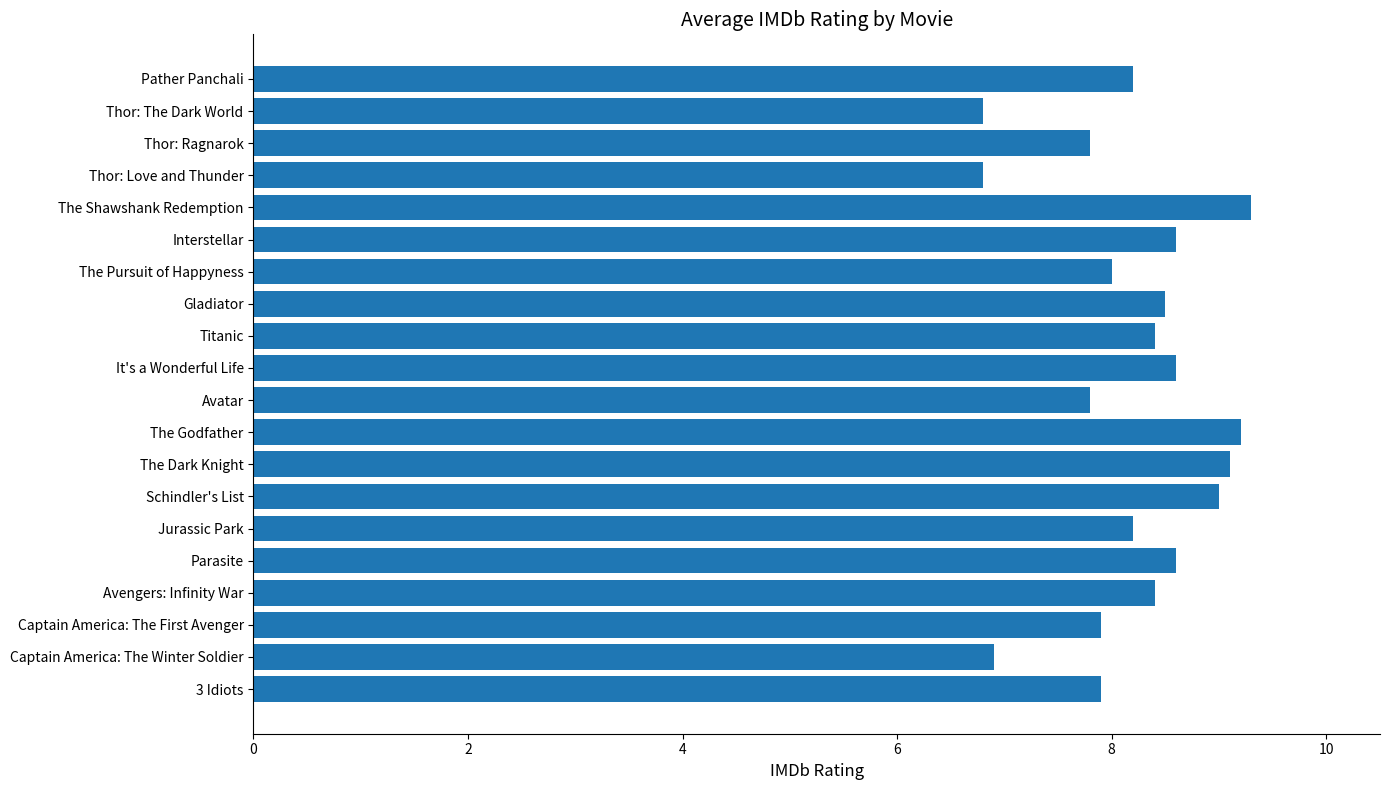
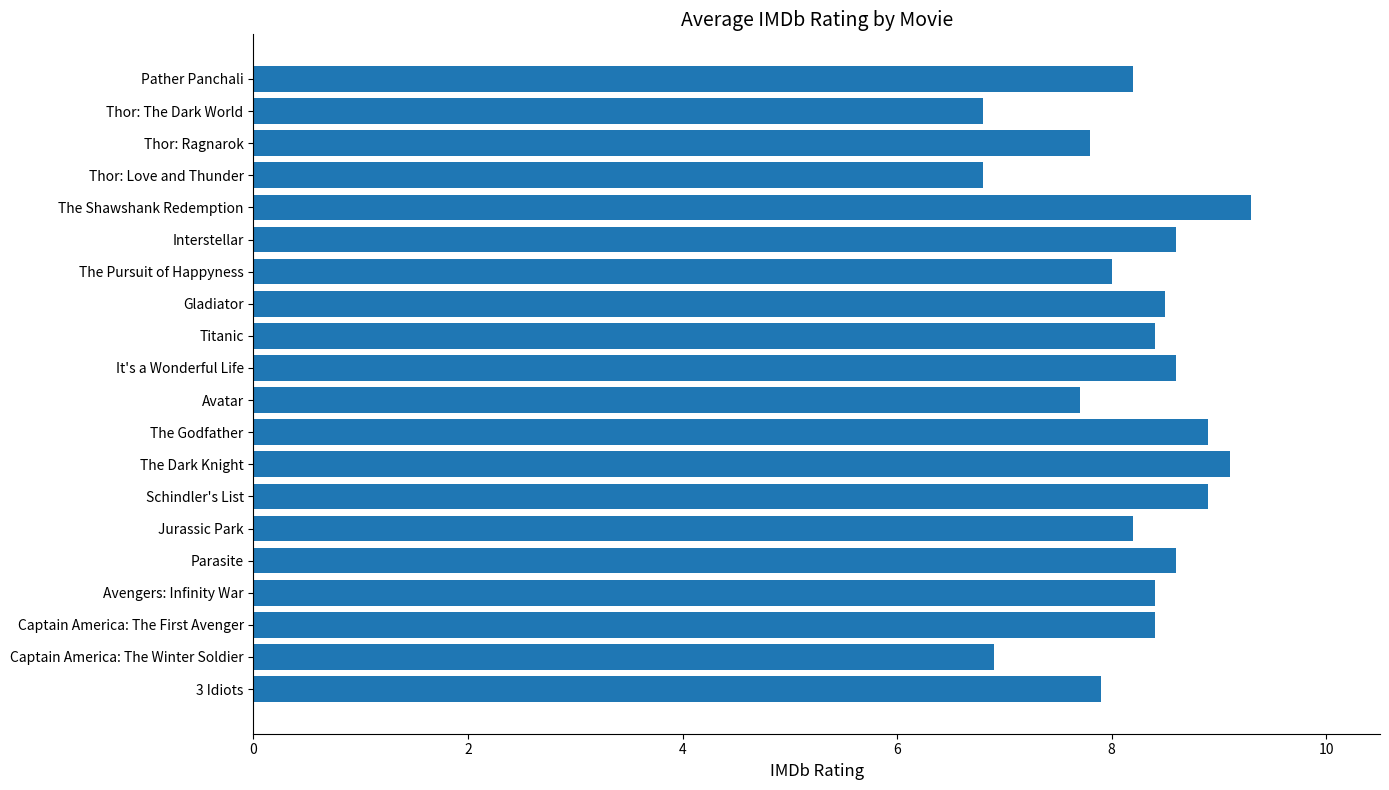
  {
    "Pather Panchali": 8.2,
    "Thor: The Dark World": 6.8,
    "Thor: Ragnarok": 7.8,
    "Thor: Love and Thunder": 6.8,
    "The Shawshank Redemption": 9.3,
    "Interstellar": 8.6,
    "The Pursuit of Happyness": 8.0,
    "Gladiator": 8.5,
    "Titanic": 8.4,
    "It's a Wonderful Life": 8.6,
-   "Avatar": 7.8,
-   "The Godfather": 9.2,
+   "Avatar": 7.7,
+   "The Godfather": 8.9,
    "The Dark Knight": 9.1,
-   "Schindler's List": 9.0,
+   "Schindler's List": 8.9,
    "Jurassic Park": 8.2,
    "Parasite": 8.6,
    "Avengers: Infinity War": 8.4,
-   "Captain America: The First Avenger": 7.9,
+   "Captain America: The First Avenger": 8.4,
    "Captain America: The Winter Soldier": 6.9,
    "3 Idiots": 7.9
  }
